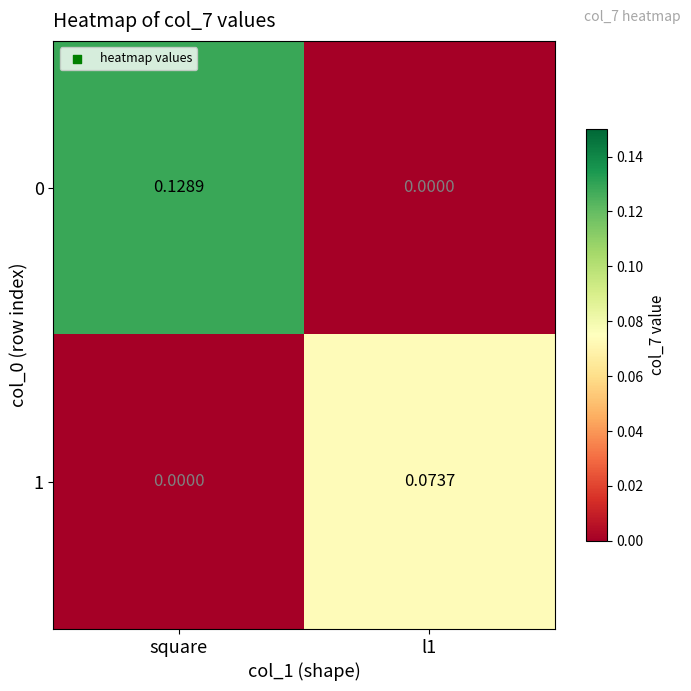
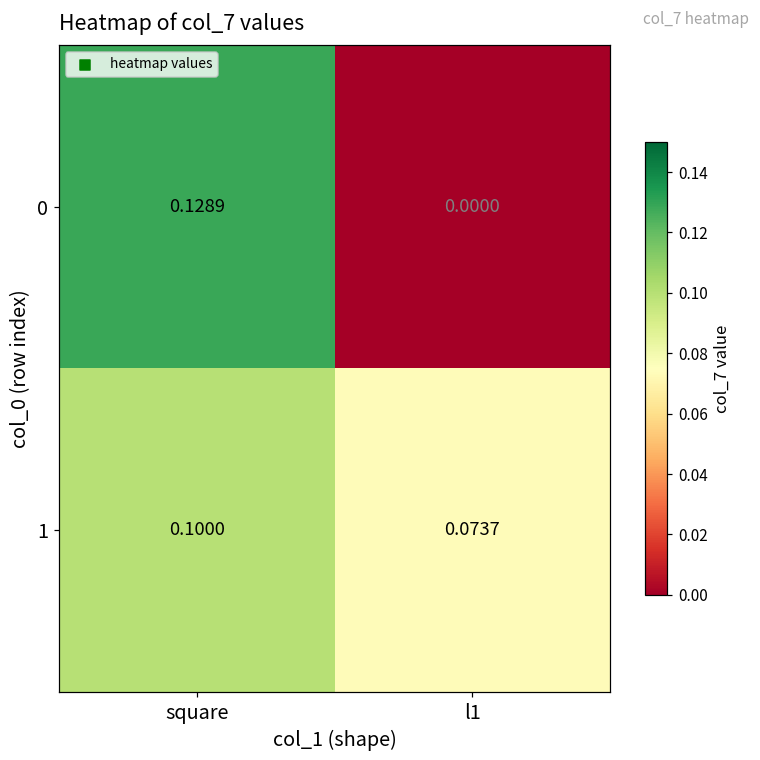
  {
    "0": {
      "square": 0.1289,
      "l1": 0.0000
    },
    "1": {
-     "square": 0.0000,
+     "square": 0.1000,
      "l1": 0.0737
    }
  }
